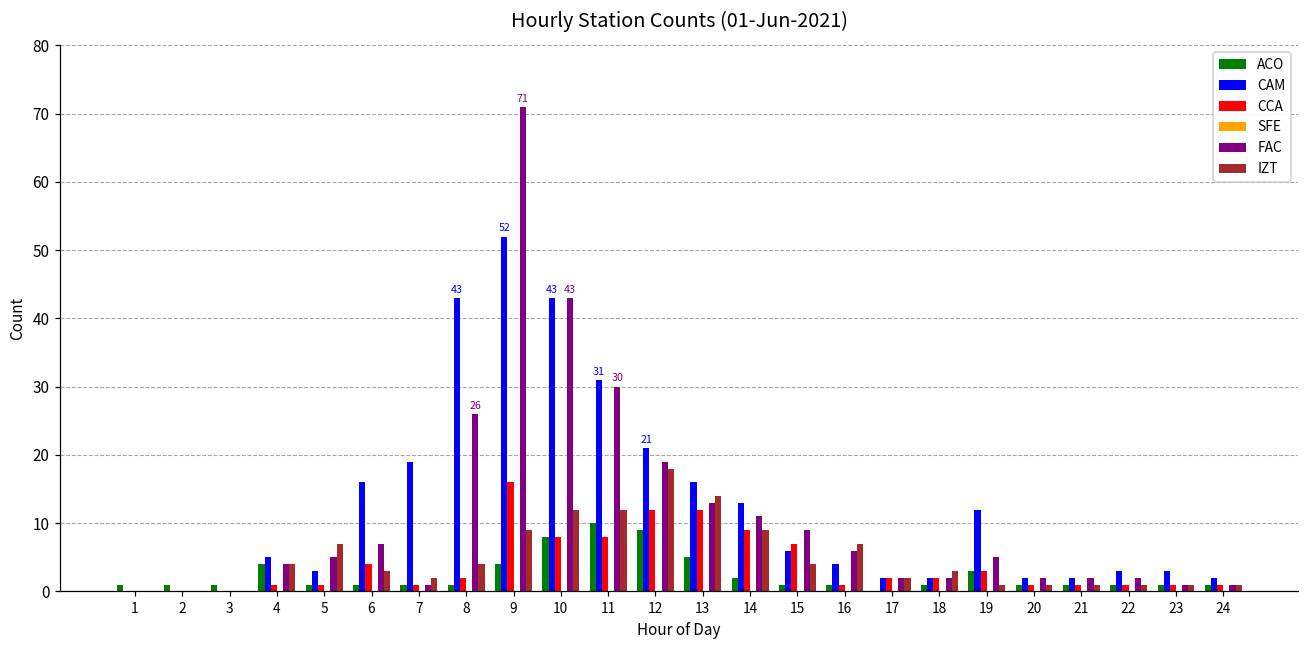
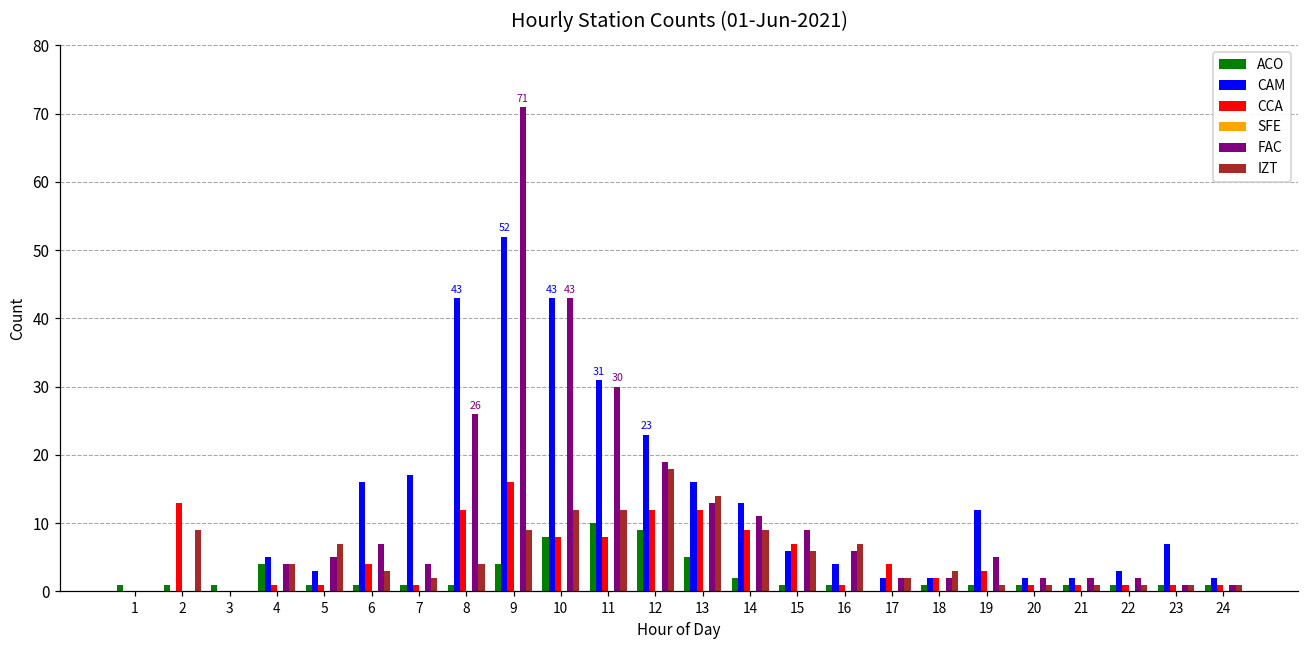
  {
    "ACO": {
      "1": 1,
      "2": 1,
      "3": 1,
      "4": 4,
      "5": 1,
      "6": 1,
      "7": 1,
      "8": 1,
      "9": 4,
      "10": 8,
      "11": 10,
      "12": 9,
      "13": 5,
      "14": 2,
      "15": 1,
      "16": 1,
      "17": 0,
      "18": 1,
-     "19": 3,
+     "19": 1,
      "20": 1,
      "21": 1,
      "22": 1,
      "23": 1,
      "24": 1
    },
    "CAM": {
-     "7": 19,
+     "7": 17,
      "8": 43,
      "9": 52,
      "10": 43,
      "11": 31,
-     "12": 21,
-     "23": 3
+     "12": 23,
+     "23": 7
    },
    "CCA": {
      "1": 0,
-     "2": 0,
+     "2": 13,
      "3": 0,
      "4": 1,
      "5": 1,
      "6": 4,
      "7": 1,
-     "8": 2,
+     "8": 12,
      "9": 16,
      "10": 8,
      "11": 8,
      "12": 12,
      "13": 12,
      "14": 9,
      "15": 7,
      "16": 1,
-     "17": 2,
+     "17": 4,
      "18": 2,
      "19": 3,
      "20": 1,
      "21": 1,
      "22": 1,
      "23": 1,
      "24": 1
    },
    "SFE": {
      "1": 0,
      "2": 0,
      "3": 0,
      "4": 0,
      "5": 0,
      "6": 0,
      "7": 0,
      "8": 0,
      "9": 0,
      "10": 0,
      "11": 0,
      "12": 0,
      "13": 0,
      "14": 0,
      "15": 0,
      "16": 0,
      "17": 0,
      "18": 0,
      "19": 0,
      "20": 0,
      "21": 0,
      "22": 0,
      "23": 0,
      "24": 0
    },
    "FAC": {
      "1": 0,
      "2": 0,
      "3": 0,
      "4": 4,
      "5": 5,
      "6": 7,
-     "7": 1,
+     "7": 4,
      "12": 19,
      "13": 13,
      "14": 11,
      "15": 9,
      "16": 6,
      "17": 2,
      "18": 2,
      "19": 5,
      "20": 2,
      "21": 2,
      "22": 2,
      "23": 1,
      "24": 1
    },
    "IZT": {
      "1": 0,
-     "2": 0,
+     "2": 9,
      "3": 0,
      "4": 4,
      "5": 7,
      "6": 3,
      "7": 2,
      "8": 4,
      "9": 9,
      "10": 12,
      "11": 12,
      "12": 18,
      "13": 14,
      "14": 9,
-     "15": 4,
+     "15": 6,
      "16": 7,
      "17": 2,
      "18": 3,
      "19": 1,
      "20": 1,
      "21": 1,
      "22": 1,
      "23": 1,
      "24": 1
    }
  }
